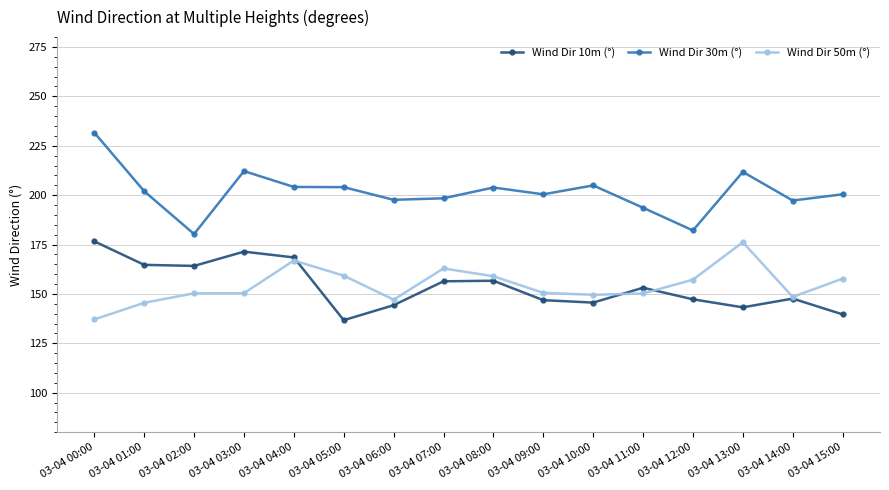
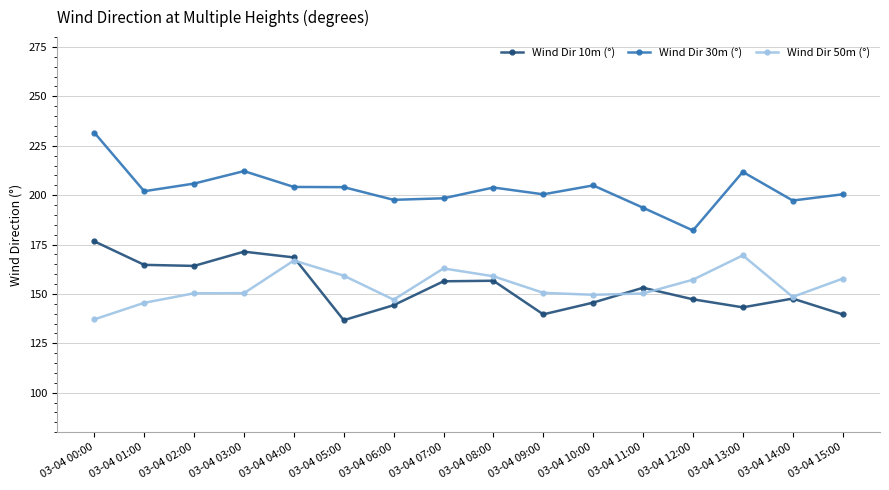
  {
    "Wind Dir 10m (°)": {
      "03-04 00:00": 177,
      "03-04 01:00": 165,
      "03-04 02:00": 164,
      "03-04 03:00": 171,
      "03-04 04:00": 168,
      "03-04 05:00": 137,
      "03-04 06:00": 144,
      "03-04 07:00": 156,
      "03-04 08:00": 157,
-     "03-04 09:00": 147,
+     "03-04 09:00": 140,
      "03-04 10:00": 146,
      "03-04 11:00": 153,
      "03-04 12:00": 147,
      "03-04 13:00": 143,
      "03-04 15:00": 140
    },
    "Wind Dir 30m (°)": {
      "03-04 00:00": 232,
      "03-04 01:00": 202,
-     "03-04 02:00": 180,
+     "03-04 02:00": 206,
      "03-04 03:00": 212,
      "03-04 04:00": 204,
      "03-04 05:00": 204,
      "03-04 06:00": 198,
      "03-04 07:00": 198,
      "03-04 08:00": 204,
      "03-04 09:00": 200,
      "03-04 10:00": 205,
      "03-04 11:00": 194,
      "03-04 12:00": 182,
      "03-04 13:00": 212,
      "03-04 14:00": 197,
      "03-04 15:00": 200
    },
    "Wind Dir 50m (°)": {
      "03-04 00:00": 137,
      "03-04 01:00": 146,
      "03-04 02:00": 150,
      "03-04 03:00": 150,
      "03-04 04:00": 167,
      "03-04 05:00": 159,
      "03-04 06:00": 147,
      "03-04 07:00": 163,
      "03-04 08:00": 159,
      "03-04 09:00": 151,
      "03-04 10:00": 150,
      "03-04 11:00": 150,
      "03-04 12:00": 157,
-     "03-04 13:00": 176,
+     "03-04 13:00": 170,
      "03-04 15:00": 158
    }
  }
